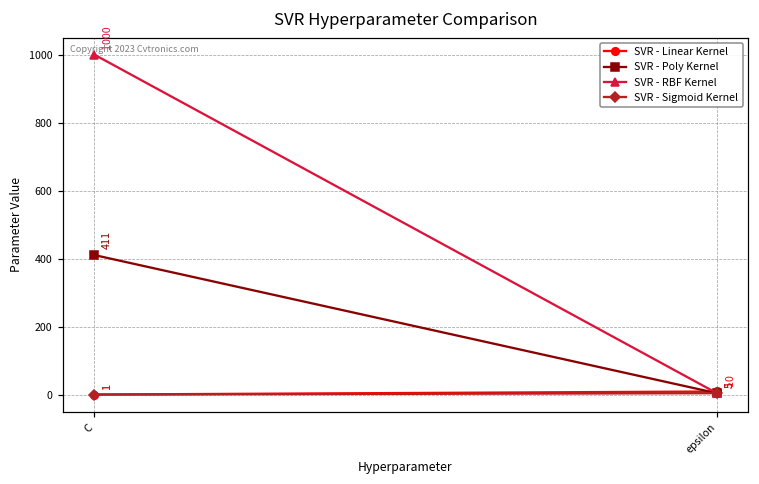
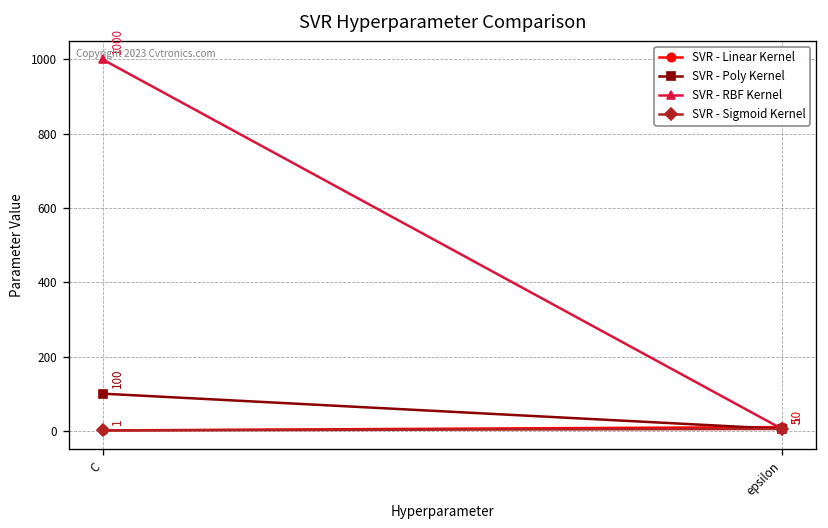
  {
    "SVR - Poly Kernel": {
-     "C": 411
+     "C": 100
    }
  }
